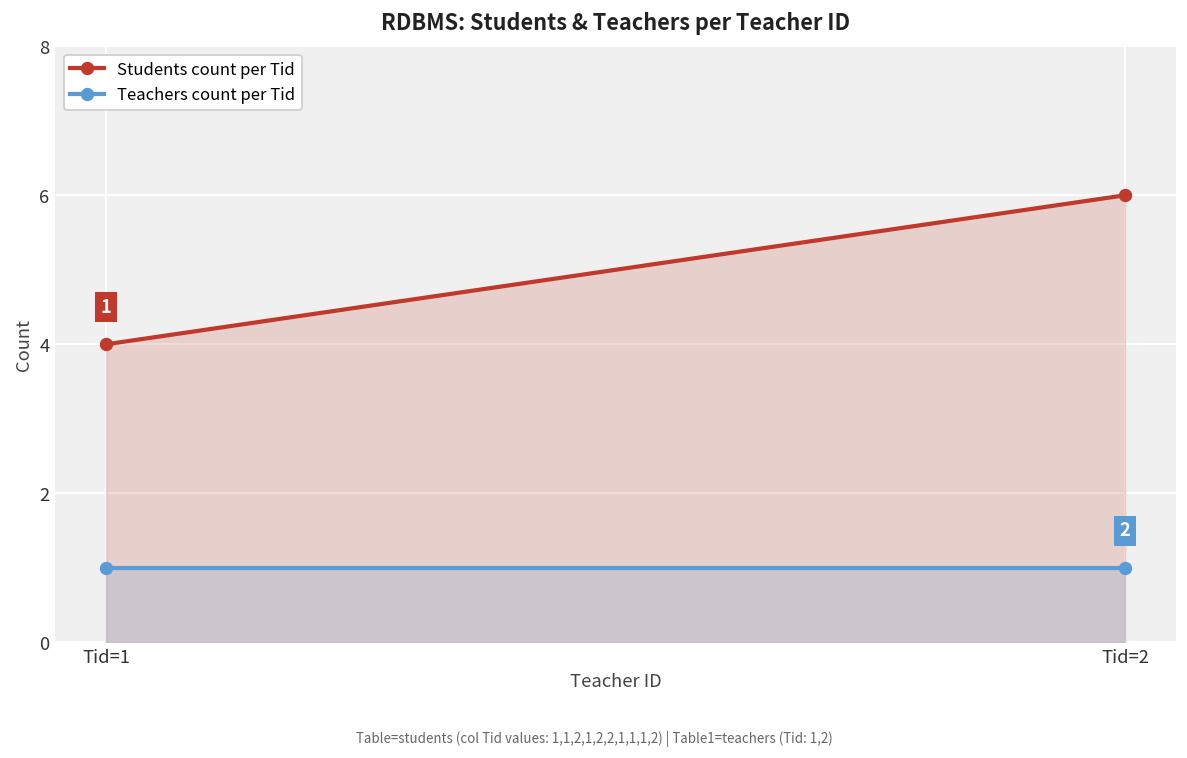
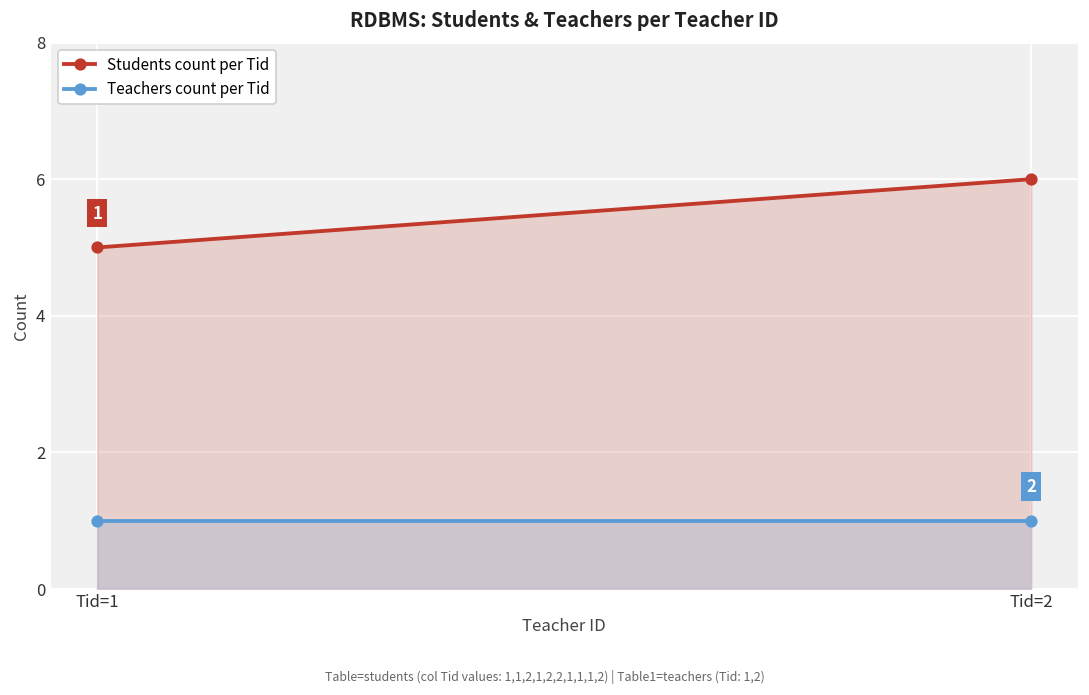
  {
    "Students count per Tid": {
-     "Tid=1": 4,
+     "Tid=1": 5,
      "Tid=2": 6
    },
    "Teachers count per Tid": {
      "Tid=1": 1
    }
  }
